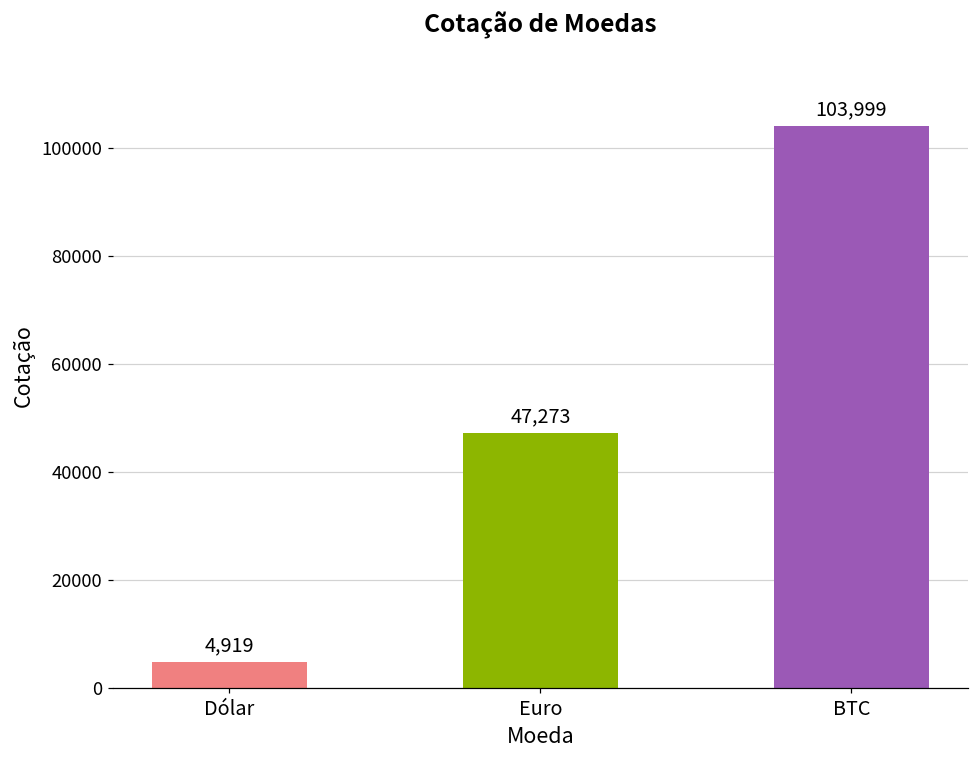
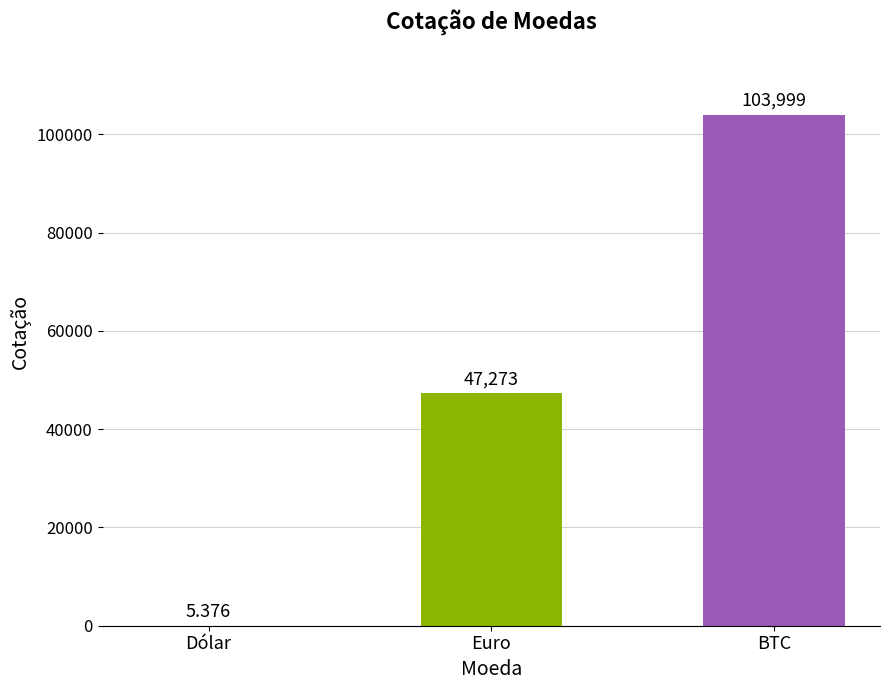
  {
-   "Dólar": "4,919",
+   "Dólar": "5.376",
    "Euro": "47,273",
    "BTC": "103,999"
  }
